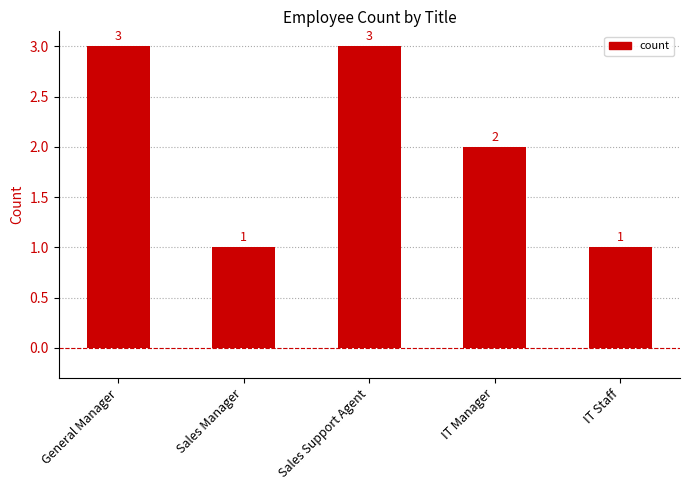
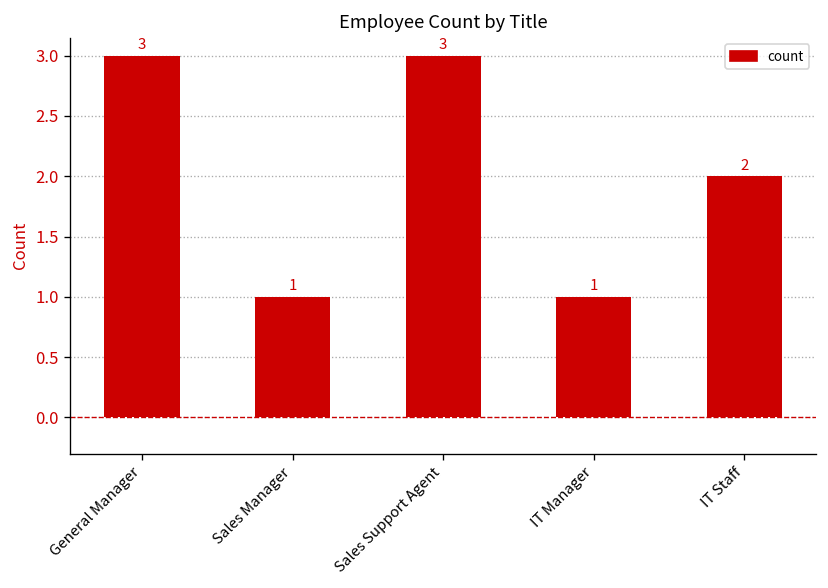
  {
    "General Manager": 3,
    "Sales Manager": 1,
    "Sales Support Agent": 3,
-   "IT Manager": 2,
-   "IT Staff": 1
+   "IT Manager": 1,
+   "IT Staff": 2
  }
